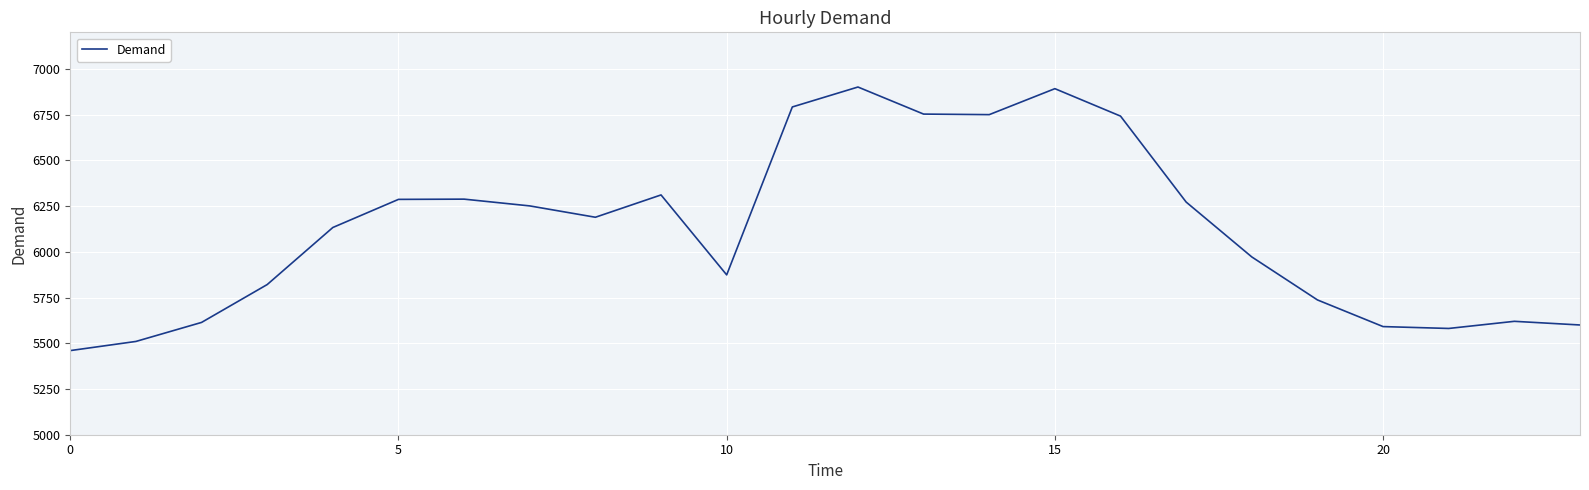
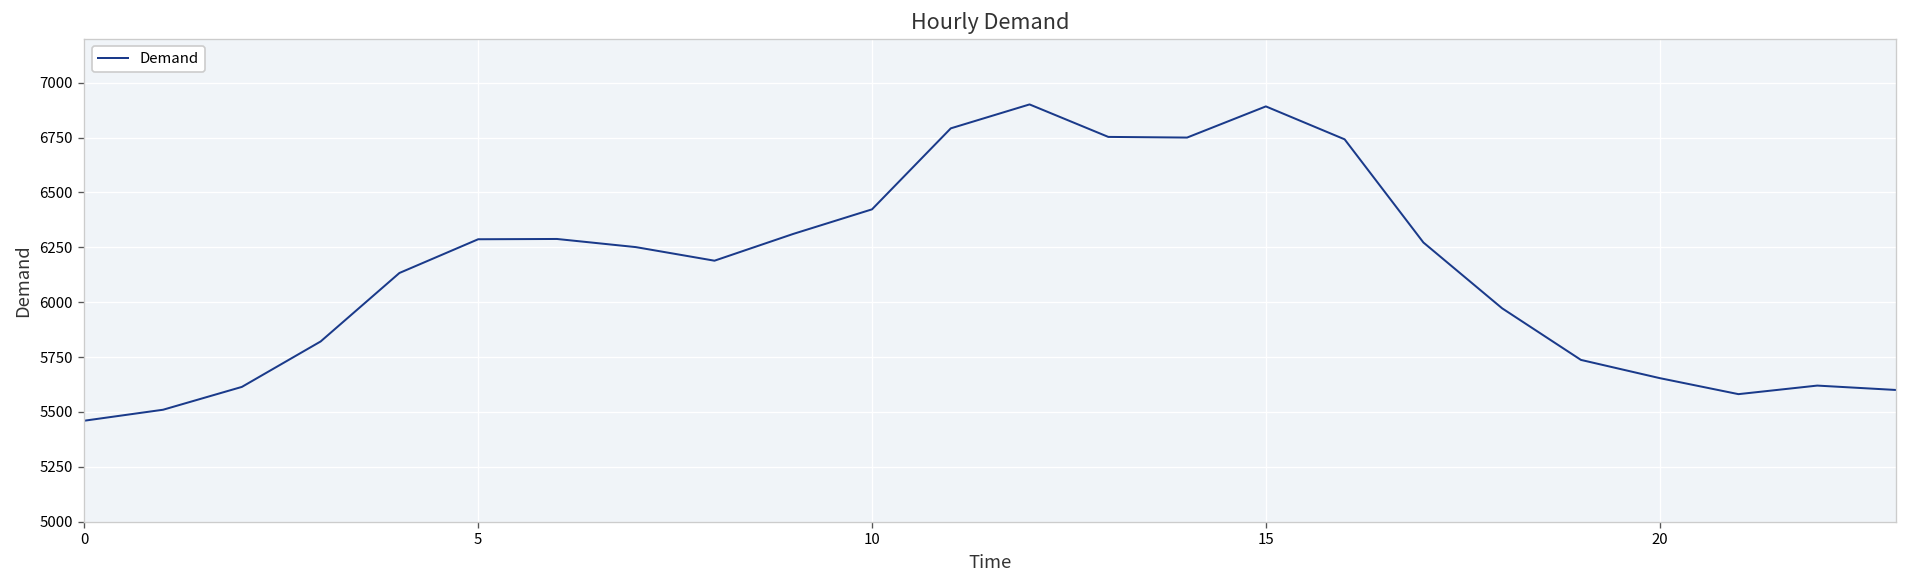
  {
    "0": 5460,
    "5": 6290,
-   "10": 5870,
+   "10": 6420,
    "15": 6890,
-   "20": 5590
+   "20": 5650
  }
